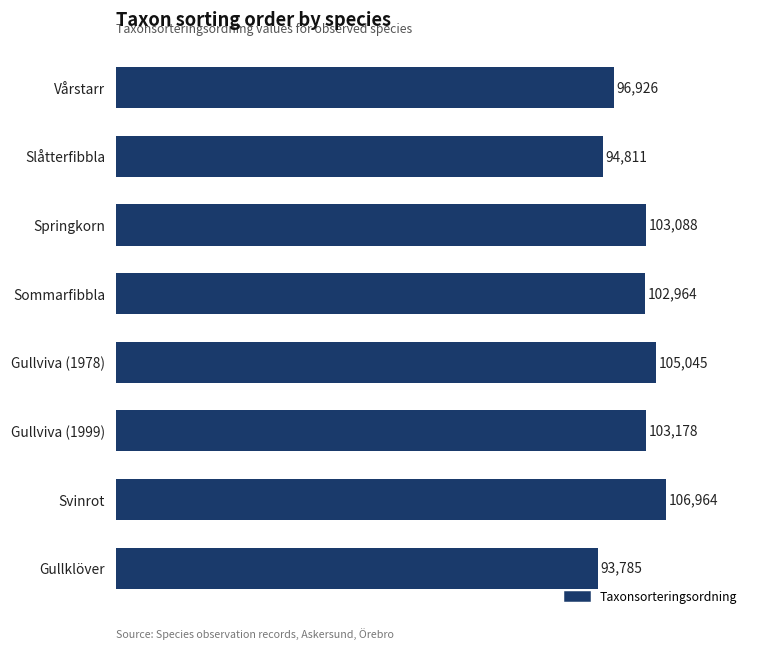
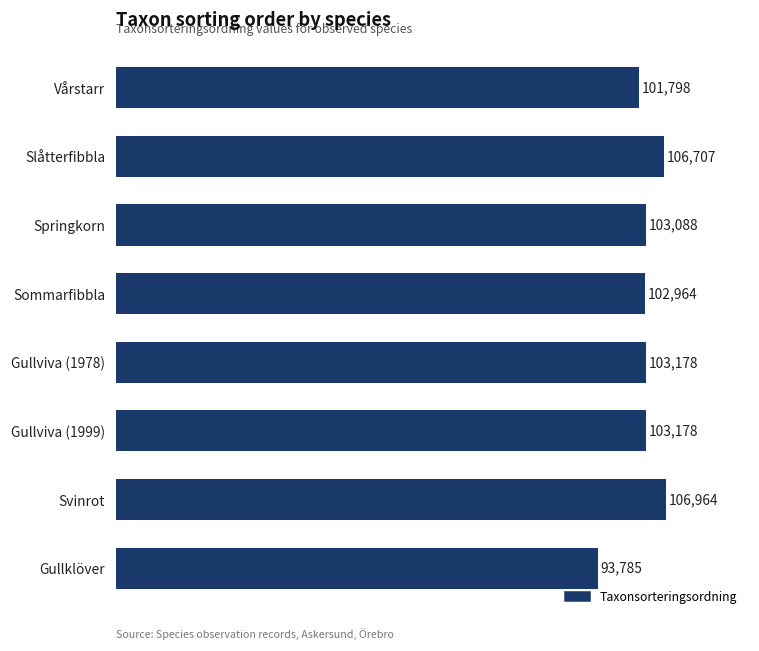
  {
-   "Vårstarr": "96,926",
-   "Slåtterfibbla": "94,811",
+   "Vårstarr": "101,798",
+   "Slåtterfibbla": "106,707",
    "Springkorn": "103,088",
    "Sommarfibbla": "102,964",
-   "Gullviva (1978)": "105,045",
+   "Gullviva (1978)": "103,178",
    "Gullviva (1999)": "103,178",
    "Svinrot": "106,964",
    "Gullklöver": "93,785"
  }
